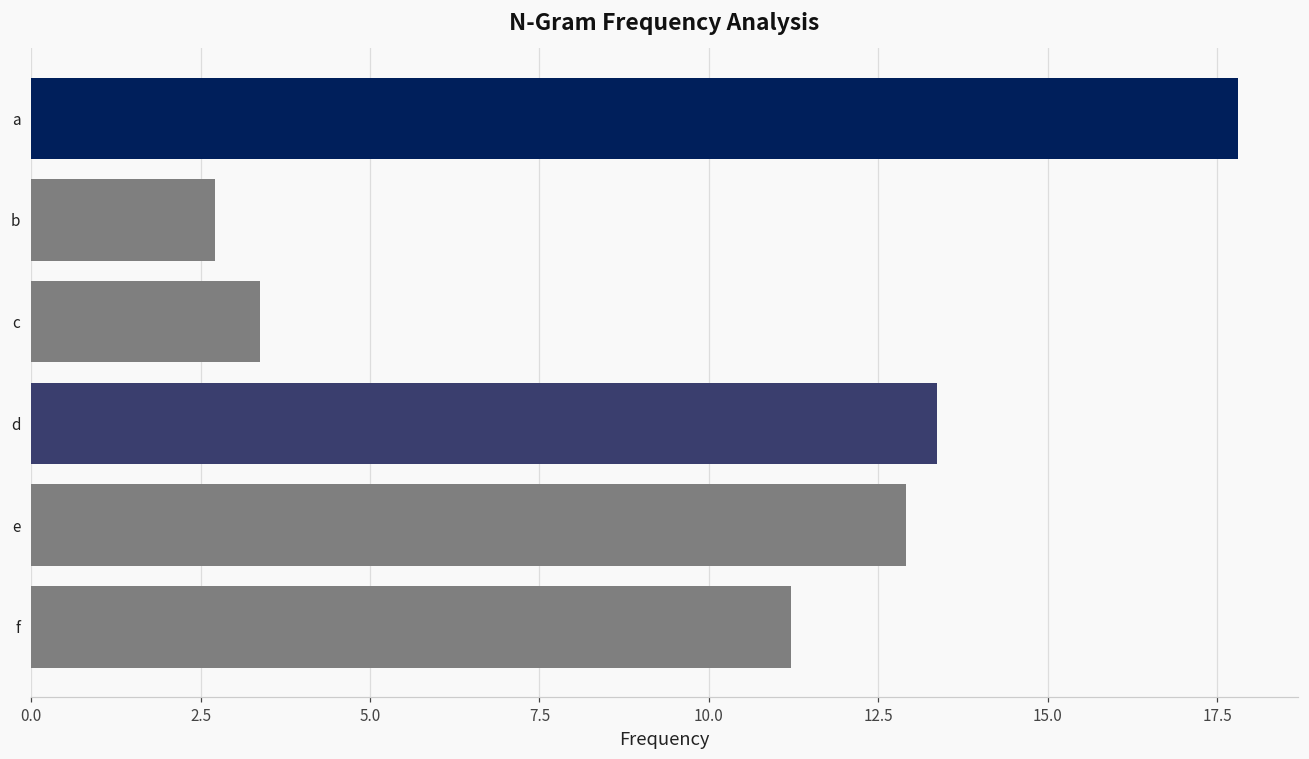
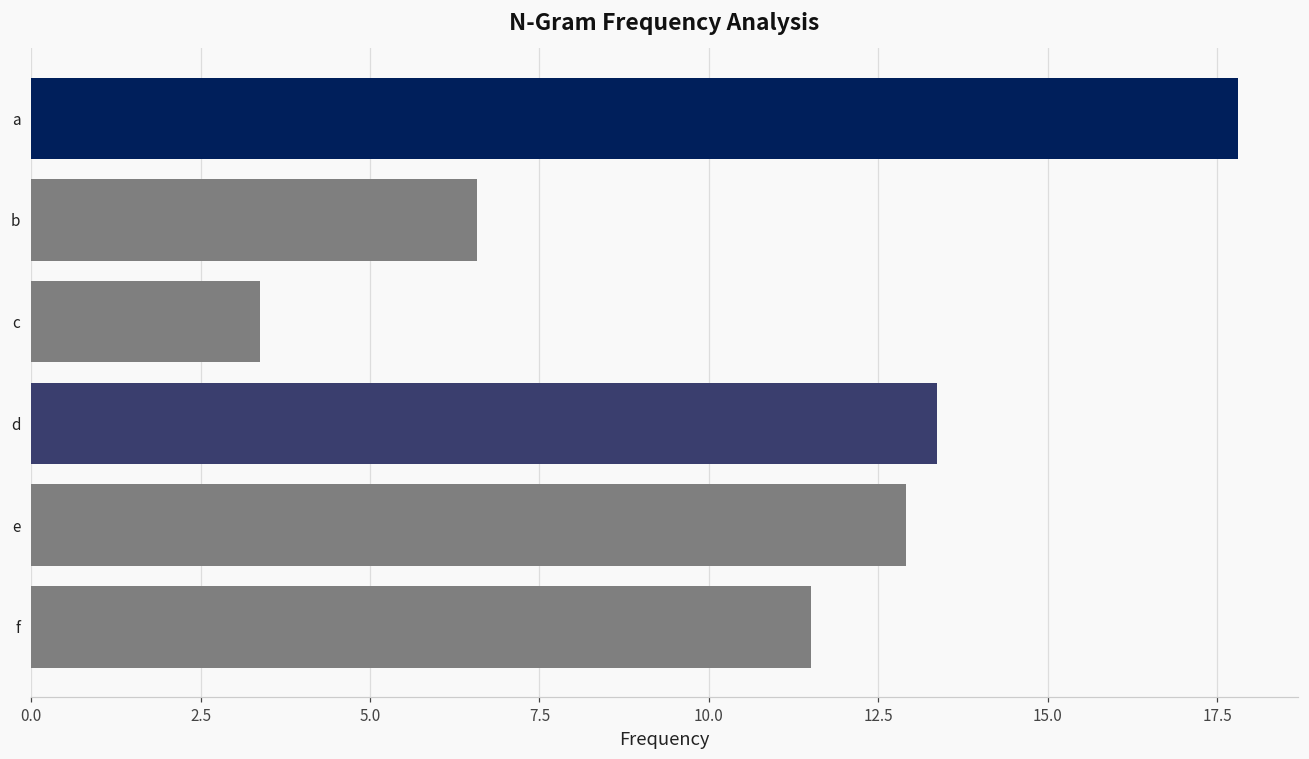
  {
    "a": 17.8,
-   "b": 2.7,
+   "b": 6.6,
    "c": 3.4,
    "d": 13.4,
    "e": 12.9,
-   "f": 11.2
+   "f": 11.5
  }
